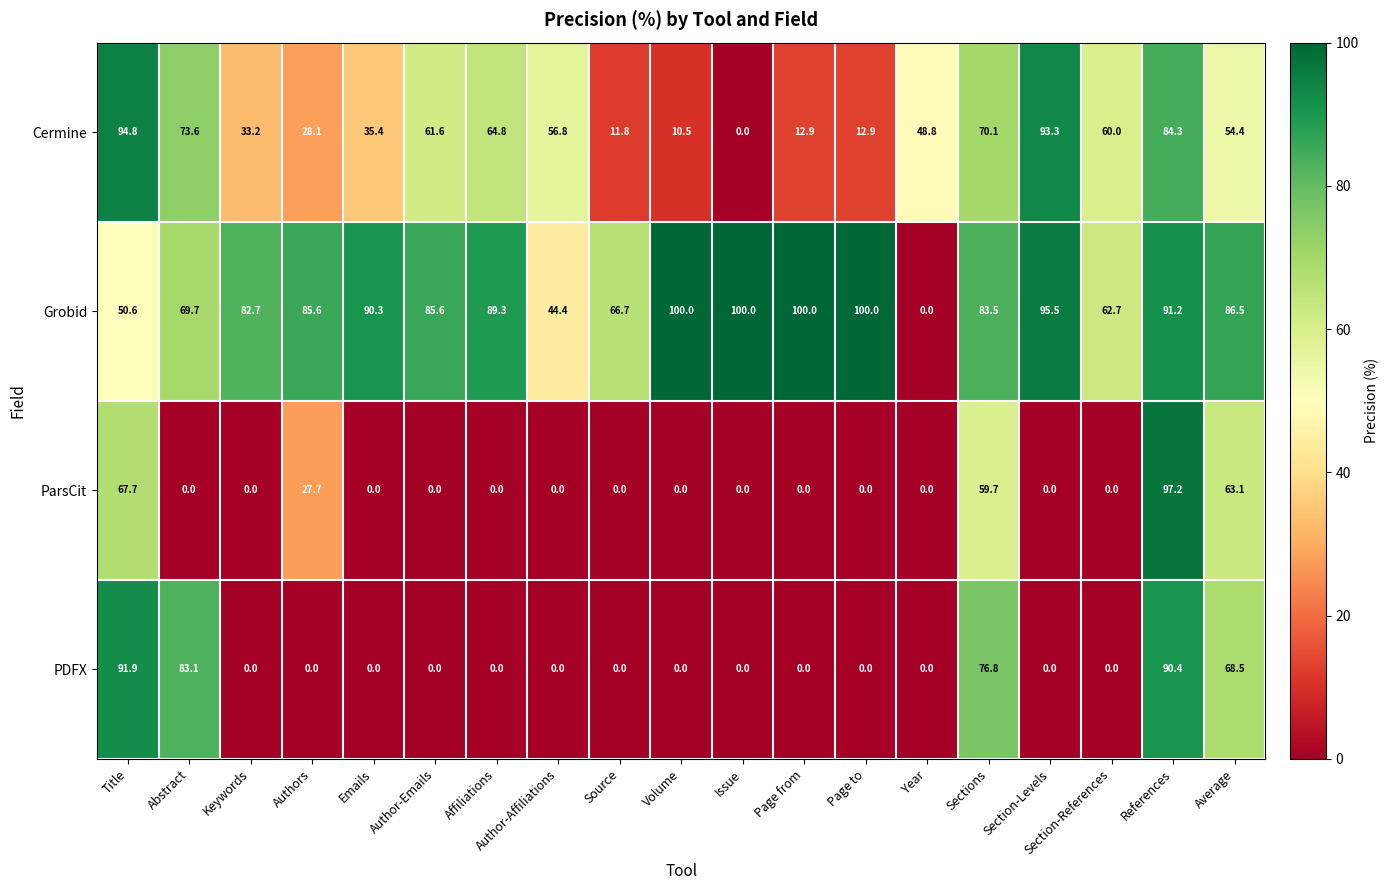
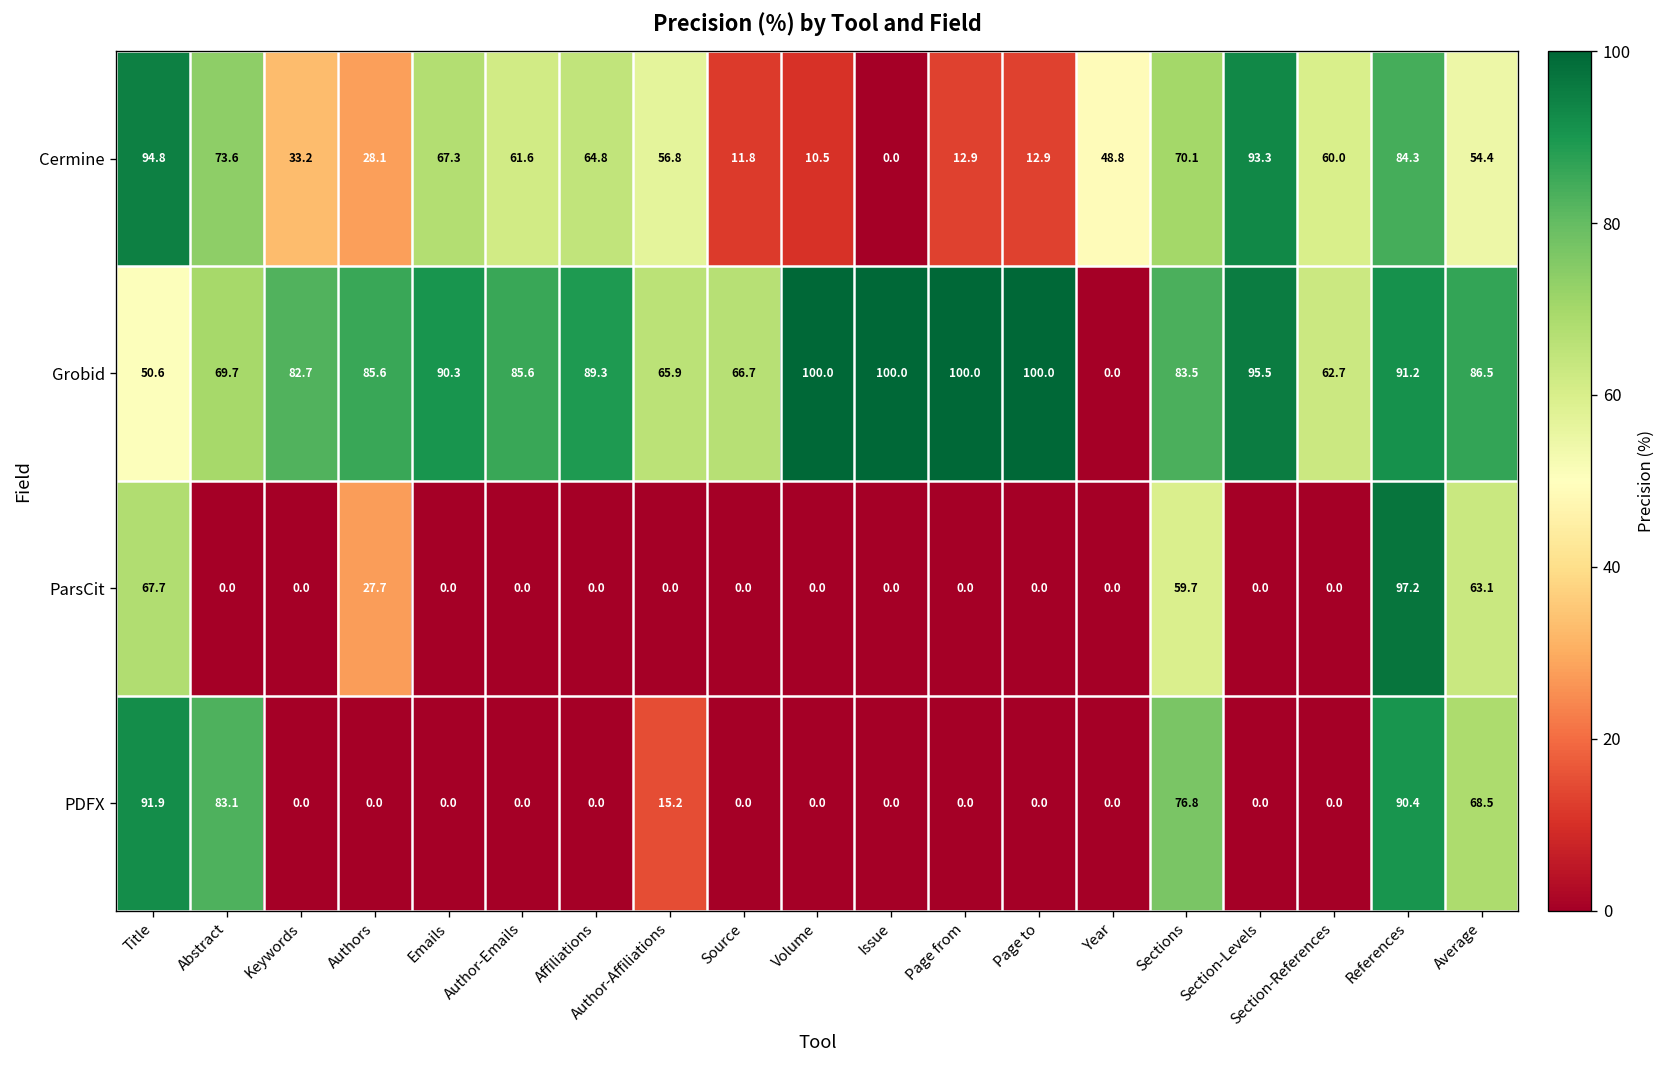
  {
    "Cermine": {
      "Title": 94.8,
      "Abstract": 73.6,
      "Keywords": 33.2,
      "Authors": 28.1,
-     "Emails": 35.4,
+     "Emails": 67.3,
      "Author-Emails": 61.6,
      "Affiliations": 64.8,
      "Author-Affiliations": 56.8,
      "Source": 11.8,
      "Volume": 10.5,
      "Issue": 0.0,
      "Page from": 12.9,
      "Page to": 12.9,
      "Year": 48.8,
      "Sections": 70.1,
      "Section-Levels": 93.3,
      "Section-References": 60.0,
      "References": 84.3,
      "Average": 54.4
    },
    "Grobid": {
      "Title": 50.6,
      "Abstract": 69.7,
      "Keywords": 82.7,
      "Authors": 85.6,
      "Emails": 90.3,
      "Author-Emails": 85.6,
      "Affiliations": 89.3,
-     "Author-Affiliations": 44.4,
+     "Author-Affiliations": 65.9,
      "Source": 66.7,
      "Volume": 100.0,
      "Issue": 100.0,
      "Page from": 100.0,
      "Page to": 100.0,
      "Year": 0.0,
      "Sections": 83.5,
      "Section-Levels": 95.5,
      "Section-References": 62.7,
      "References": 91.2,
      "Average": 86.5
    },
    "ParsCit": {
      "Title": 67.7,
      "Abstract": 0.0,
      "Keywords": 0.0,
      "Authors": 27.7,
      "Emails": 0.0,
      "Author-Emails": 0.0,
      "Affiliations": 0.0,
      "Author-Affiliations": 0.0,
      "Source": 0.0,
      "Volume": 0.0,
      "Issue": 0.0,
      "Page from": 0.0,
      "Page to": 0.0,
      "Year": 0.0,
      "Sections": 59.7,
      "Section-Levels": 0.0,
      "Section-References": 0.0,
      "References": 97.2,
      "Average": 63.1
    },
    "PDFX": {
      "Title": 91.9,
      "Abstract": 83.1,
      "Keywords": 0.0,
      "Authors": 0.0,
      "Emails": 0.0,
      "Author-Emails": 0.0,
      "Affiliations": 0.0,
-     "Author-Affiliations": 0.0,
+     "Author-Affiliations": 15.2,
      "Source": 0.0,
      "Volume": 0.0,
      "Issue": 0.0,
      "Page from": 0.0,
      "Page to": 0.0,
      "Year": 0.0,
      "Sections": 76.8,
      "Section-Levels": 0.0,
      "Section-References": 0.0,
      "References": 90.4,
      "Average": 68.5
    }
  }
